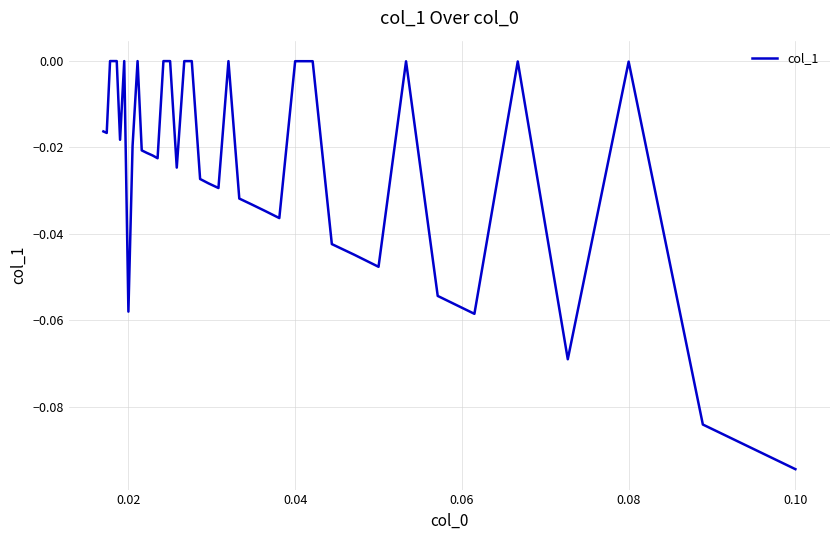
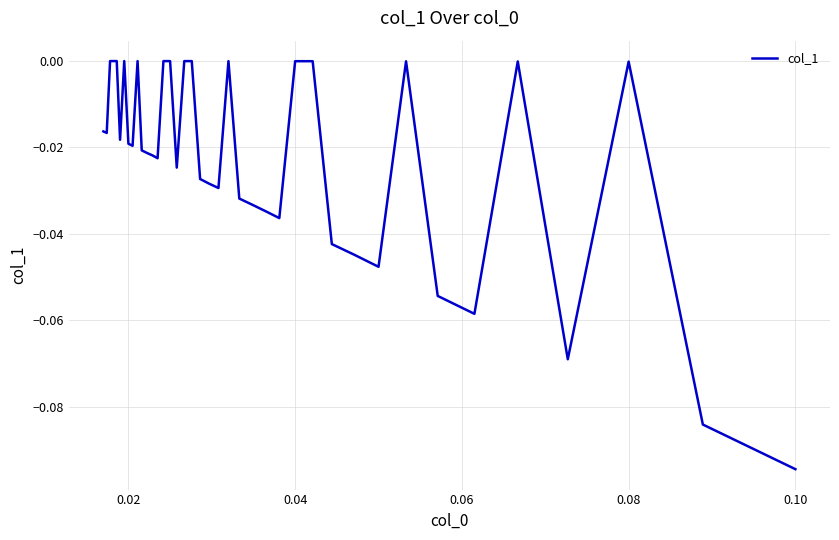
  {
-   "0.02": -0.058,
+   "0.02": -0.019,
    "0.04": 0.000,
    "0.08": 0.000,
    "0.10": -0.094
  }
